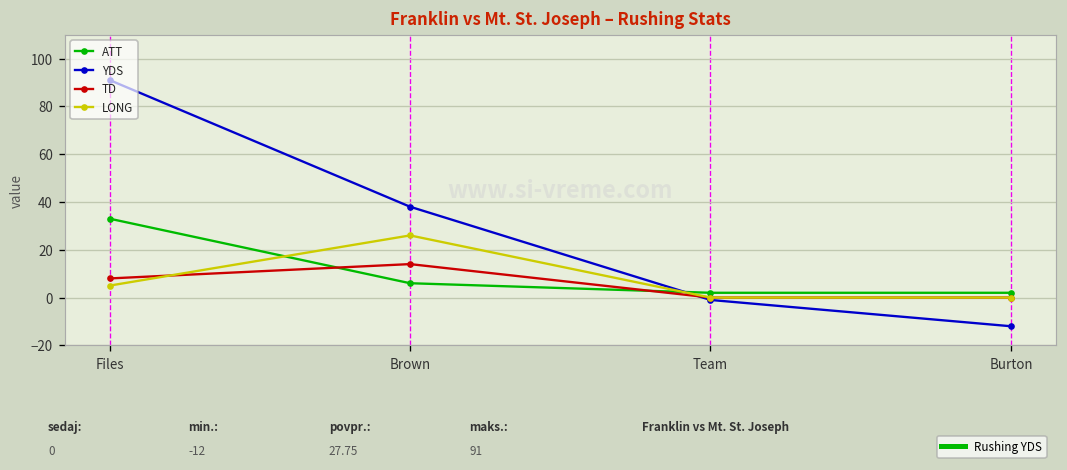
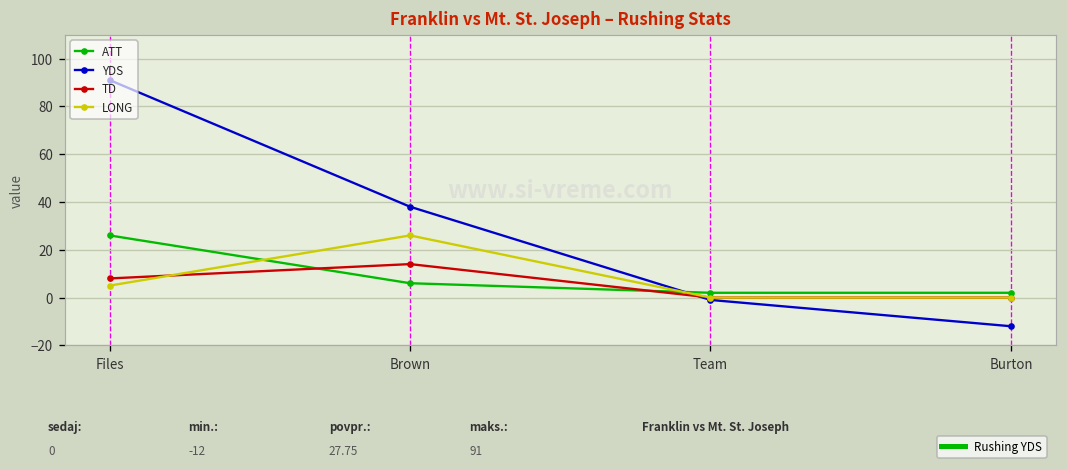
  {
    "ATT": {
-     "Files": 33,
+     "Files": 26,
      "Brown": 6,
      "Team": 2,
      "Burton": 2
    },
    "YDS": {
      "Brown": 38,
      "Burton": -12
    },
    "TD": {
      "Files": 8,
      "Brown": 14
    },
    "LONG": {
      "Files": 5,
      "Brown": 26
    }
  }
